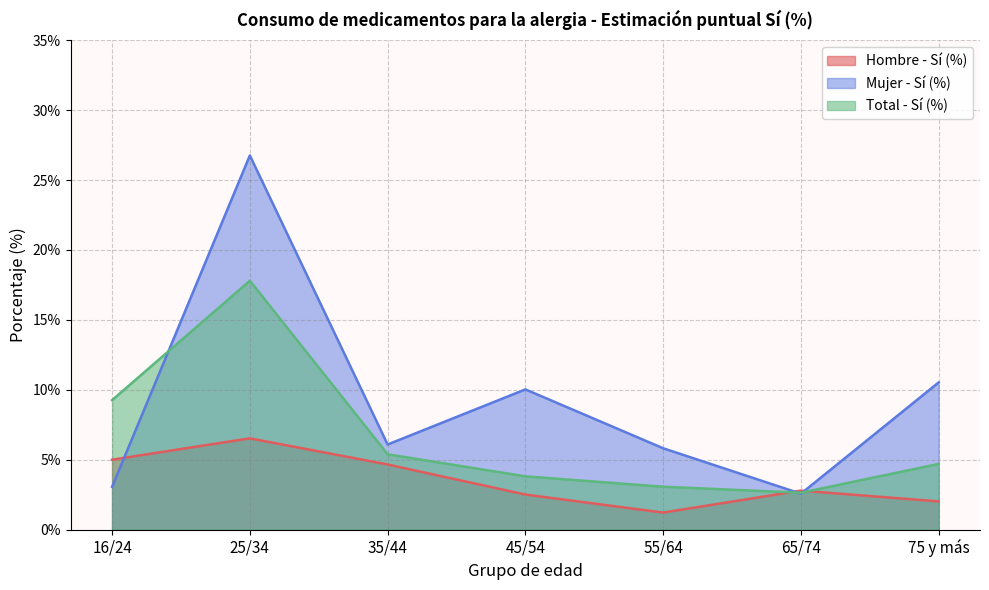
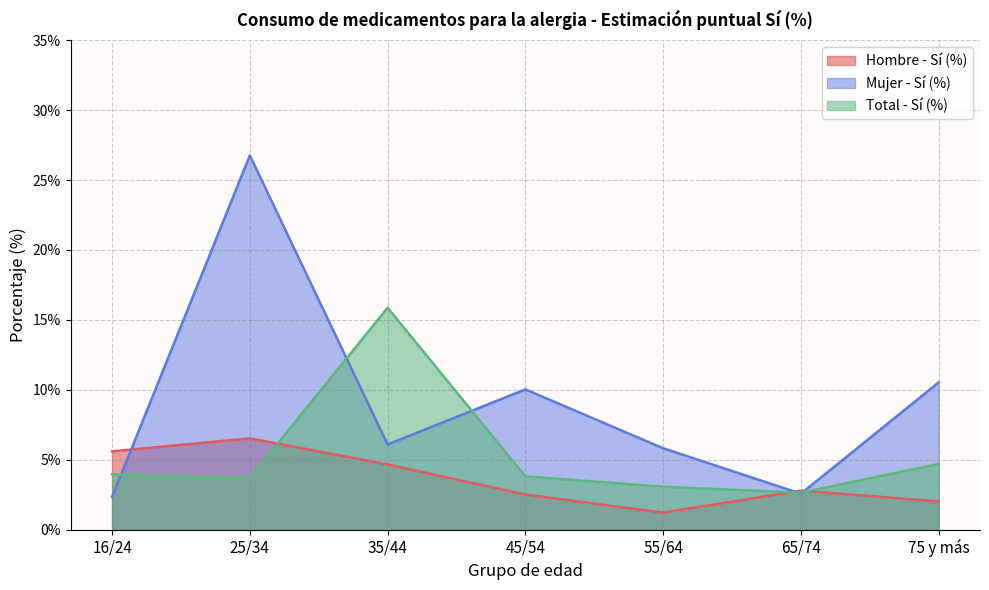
  {
    "Hombre - Sí (%)": {
-     "16/24": "5.0%",
+     "16/24": "5.6%",
      "25/34": "6.5%",
      "35/44": "4.7%",
      "45/54": "2.5%",
      "55/64": "1.2%",
      "75 y más": "2.0%"
    },
    "Mujer - Sí (%)": {
-     "16/24": "3.1%",
+     "16/24": "2.3%",
      "25/34": "26.8%",
      "35/44": "6.1%",
      "45/54": "10.0%",
      "55/64": "5.8%",
      "75 y más": "10.5%"
    },
    "Total - Sí (%)": {
-     "16/24": "9.3%",
-     "25/34": "17.8%",
-     "35/44": "5.4%",
+     "16/24": "4.0%",
+     "25/34": "3.7%",
+     "35/44": "15.9%",
      "45/54": "3.8%",
      "55/64": "3.1%",
      "75 y más": "4.7%"
    }
  }
